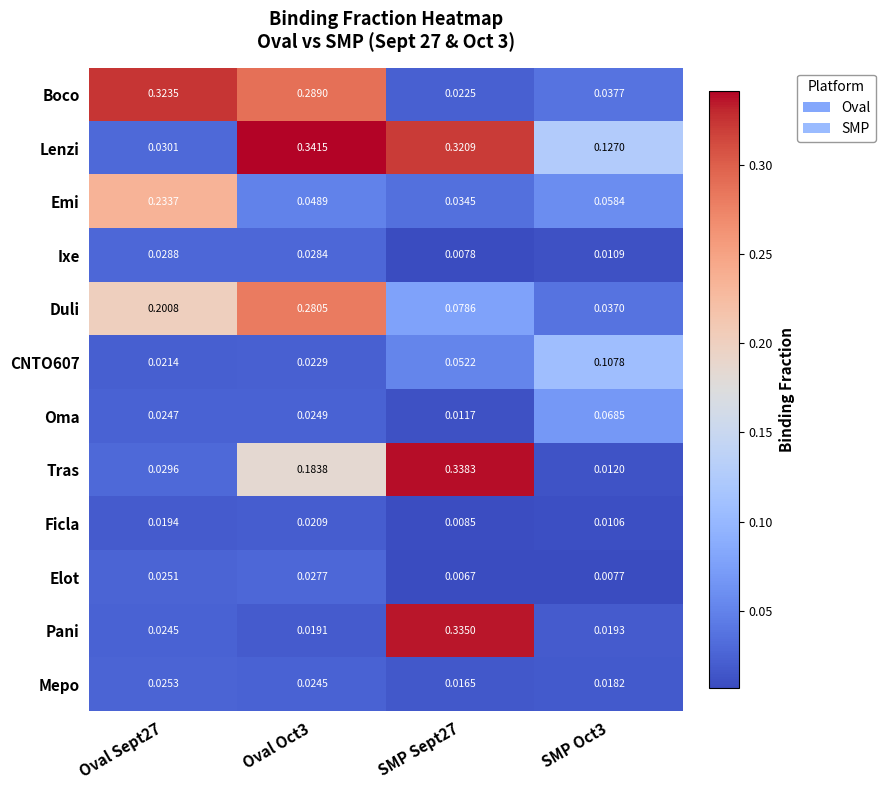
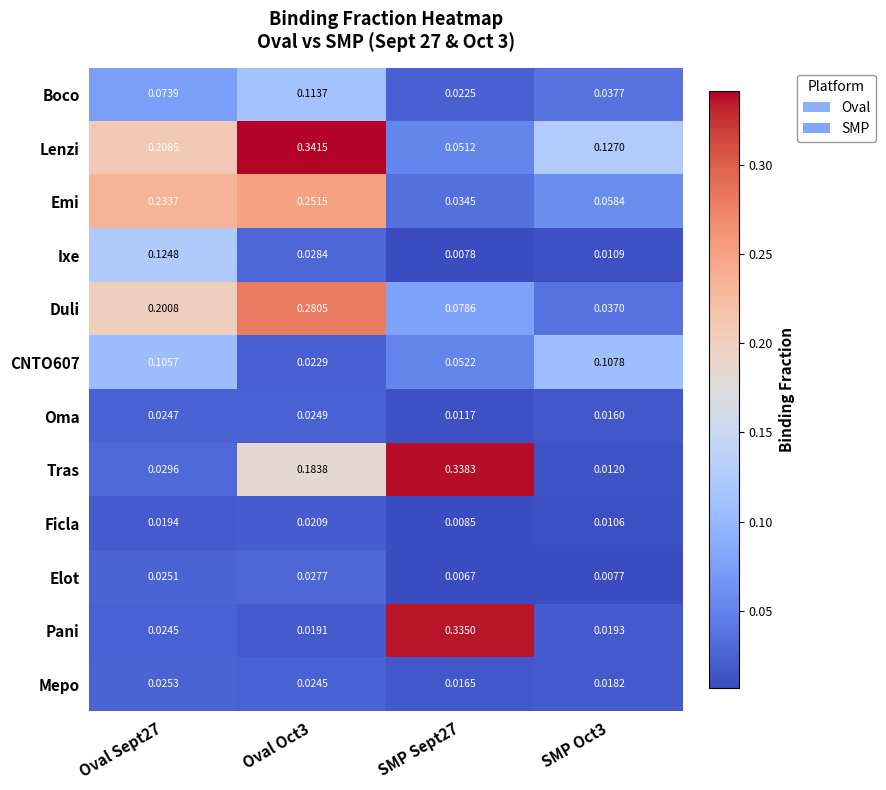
  {
    "Boco": {
-     "Oval Sept27": 0.3235,
-     "Oval Oct3": 0.2890,
+     "Oval Sept27": 0.0739,
+     "Oval Oct3": 0.1137,
      "SMP Sept27": 0.0225,
      "SMP Oct3": 0.0377
    },
    "Lenzi": {
-     "Oval Sept27": 0.0301,
+     "Oval Sept27": 0.2085,
      "Oval Oct3": 0.3415,
-     "SMP Sept27": 0.3209,
+     "SMP Sept27": 0.0512,
      "SMP Oct3": 0.1270
    },
    "Emi": {
      "Oval Sept27": 0.2337,
-     "Oval Oct3": 0.0489,
+     "Oval Oct3": 0.2515,
      "SMP Sept27": 0.0345,
      "SMP Oct3": 0.0584
    },
    "Ixe": {
-     "Oval Sept27": 0.0288,
+     "Oval Sept27": 0.1248,
      "Oval Oct3": 0.0284,
      "SMP Sept27": 0.0078,
      "SMP Oct3": 0.0109
    },
    "Duli": {
      "Oval Sept27": 0.2008,
      "Oval Oct3": 0.2805,
      "SMP Sept27": 0.0786,
      "SMP Oct3": 0.0370
    },
    "CNTO607": {
-     "Oval Sept27": 0.0214,
+     "Oval Sept27": 0.1057,
      "Oval Oct3": 0.0229,
      "SMP Sept27": 0.0522,
      "SMP Oct3": 0.1078
    },
    "Oma": {
      "Oval Sept27": 0.0247,
      "Oval Oct3": 0.0249,
      "SMP Sept27": 0.0117,
-     "SMP Oct3": 0.0685
+     "SMP Oct3": 0.0160
    },
    "Tras": {
      "Oval Sept27": 0.0296,
      "Oval Oct3": 0.1838,
      "SMP Sept27": 0.3383,
      "SMP Oct3": 0.0120
    },
    "Ficla": {
      "Oval Sept27": 0.0194,
      "Oval Oct3": 0.0209,
      "SMP Sept27": 0.0085,
      "SMP Oct3": 0.0106
    },
    "Elot": {
      "Oval Sept27": 0.0251,
      "Oval Oct3": 0.0277,
      "SMP Sept27": 0.0067,
      "SMP Oct3": 0.0077
    },
    "Pani": {
      "Oval Sept27": 0.0245,
      "Oval Oct3": 0.0191,
      "SMP Sept27": 0.3350,
      "SMP Oct3": 0.0193
    },
    "Mepo": {
      "Oval Sept27": 0.0253,
      "Oval Oct3": 0.0245,
      "SMP Sept27": 0.0165,
      "SMP Oct3": 0.0182
    }
  }
